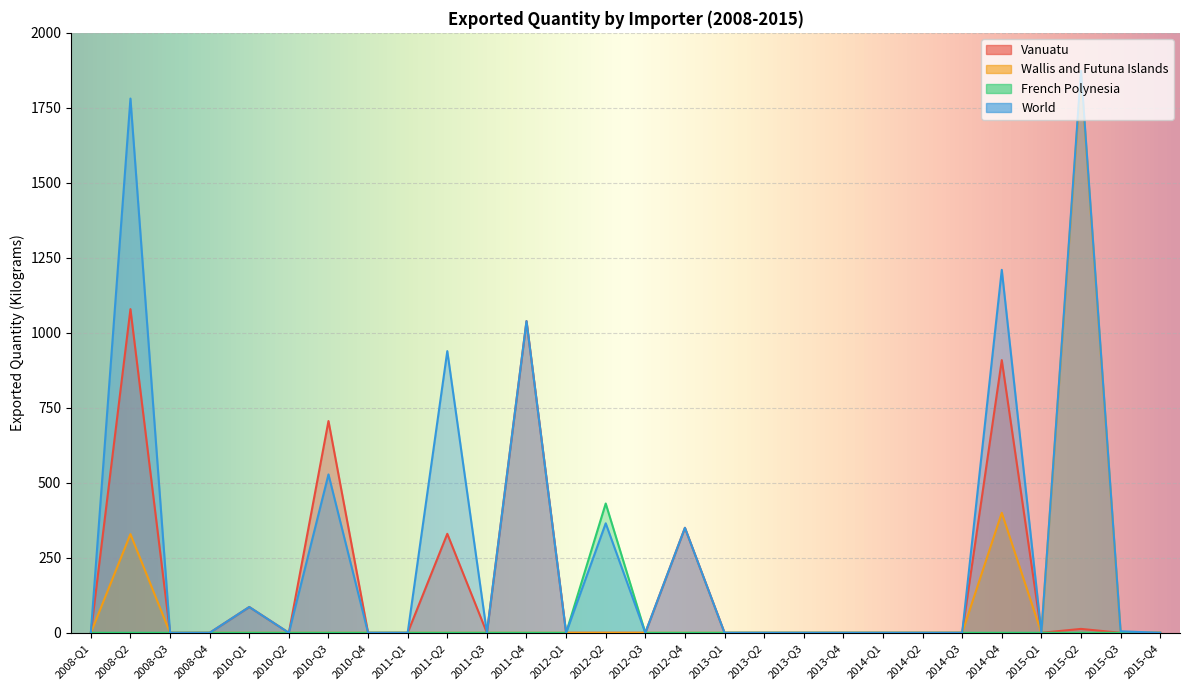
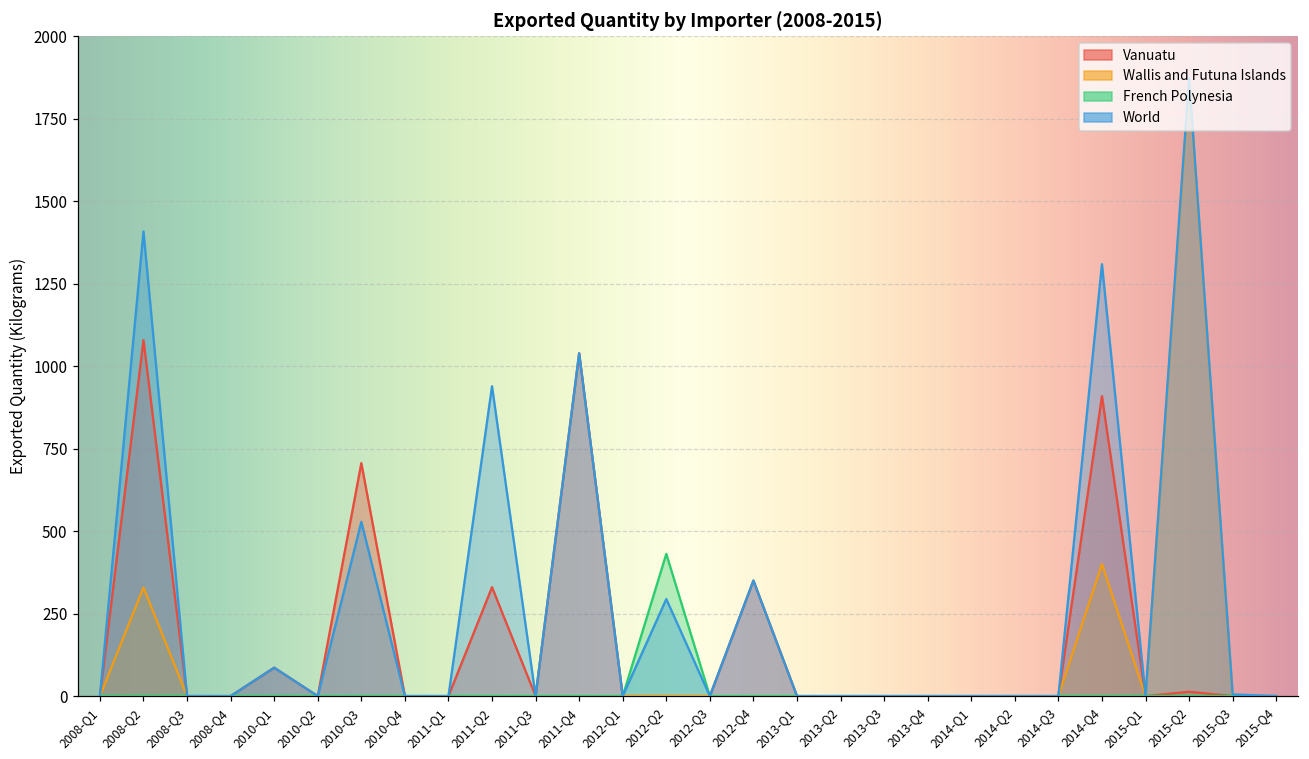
  {
    "French Polynesia": {
      "2008-Q2": 0,
      "2012-Q2": 430,
      "2014-Q4": 0,
      "2015-Q2": 0
    },
    "World": {
-     "2008-Q2": 1780,
+     "2008-Q2": 1410,
      "2010-Q3": 530,
      "2011-Q2": 940,
-     "2012-Q2": 370,
-     "2014-Q4": 1210
+     "2012-Q2": 290,
+     "2014-Q4": 1310
    }
  }
